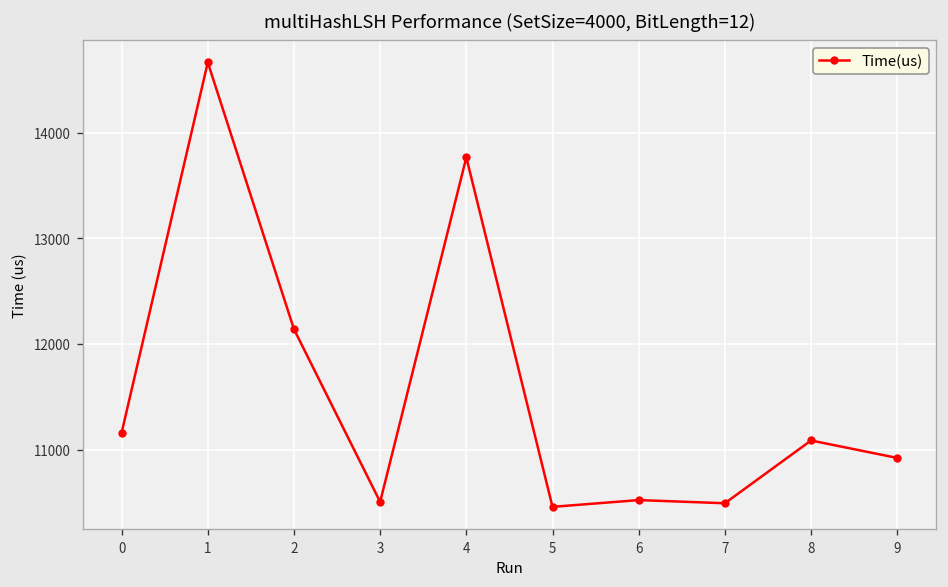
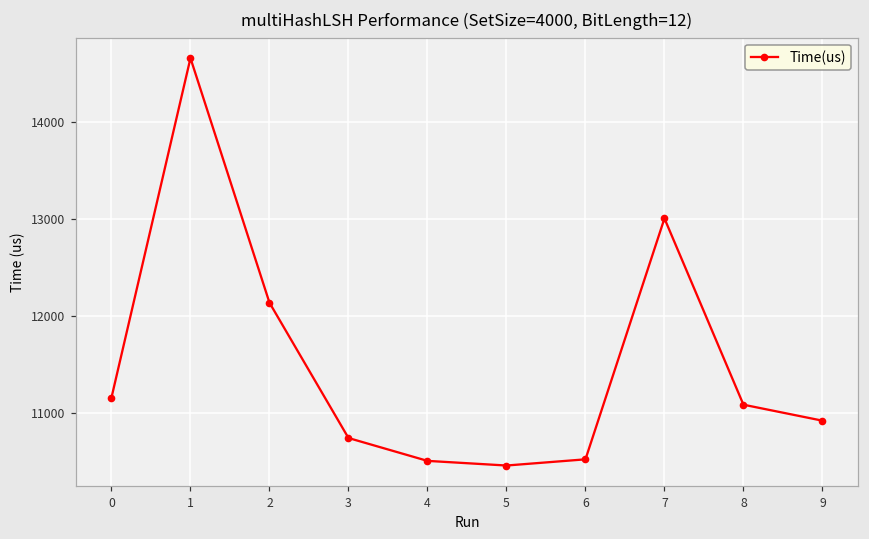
  {
    "0": 11200,
    "1": 14700,
    "2": 12100,
-   "3": 10500,
-   "4": 13800,
+   "3": 10700,
+   "4": 10500,
    "5": 10500,
    "6": 10500,
-   "7": 10500,
+   "7": 13000,
    "8": 11100,
    "9": 10900
  }
